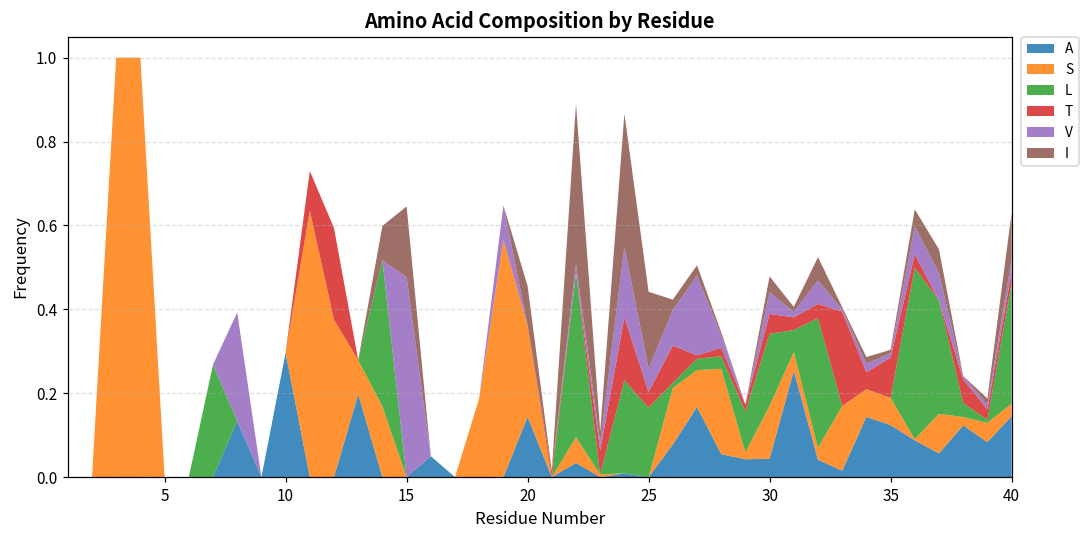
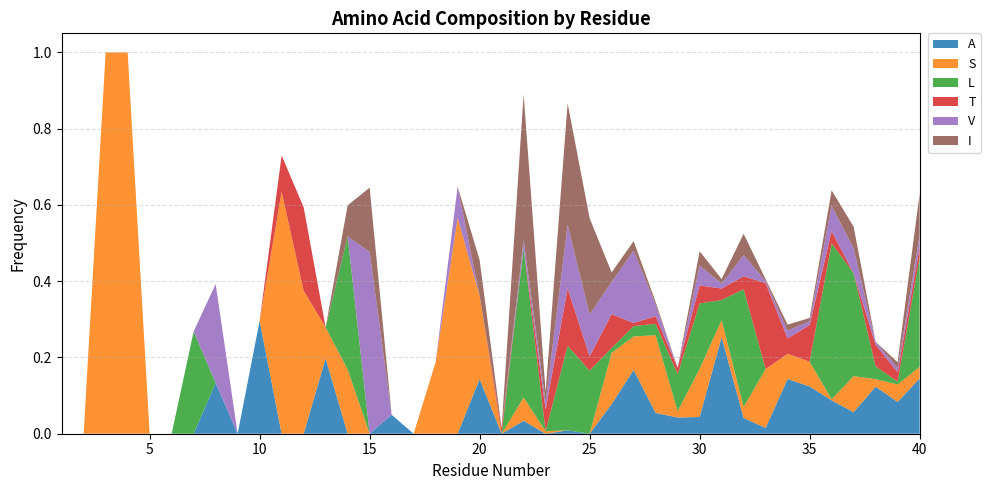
  {
    "A": {
      "20": 0.14,
      "30": 0.04,
      "35": 0.12,
      "40": 0.15
    },
    "S": {
      "30": 0.13,
      "40": 0.03
    },
    "L": {
      "25": 0.17,
      "30": 0.17,
      "40": 0.29
    },
    "T": {
      "25": 0.04,
      "30": 0.05,
      "35": 0.10,
      "40": 0.03
    },
    "V": {
      "15": 0.48,
-     "25": 0.06,
+     "25": 0.11,
      "30": 0.05,
      "35": 0.01,
      "40": 0.03
    },
    "I": {
      "15": 0.17,
      "20": 0.09,
-     "25": 0.18,
+     "25": 0.25,
      "30": 0.04,
      "35": 0.01,
      "40": 0.11
    }
  }
